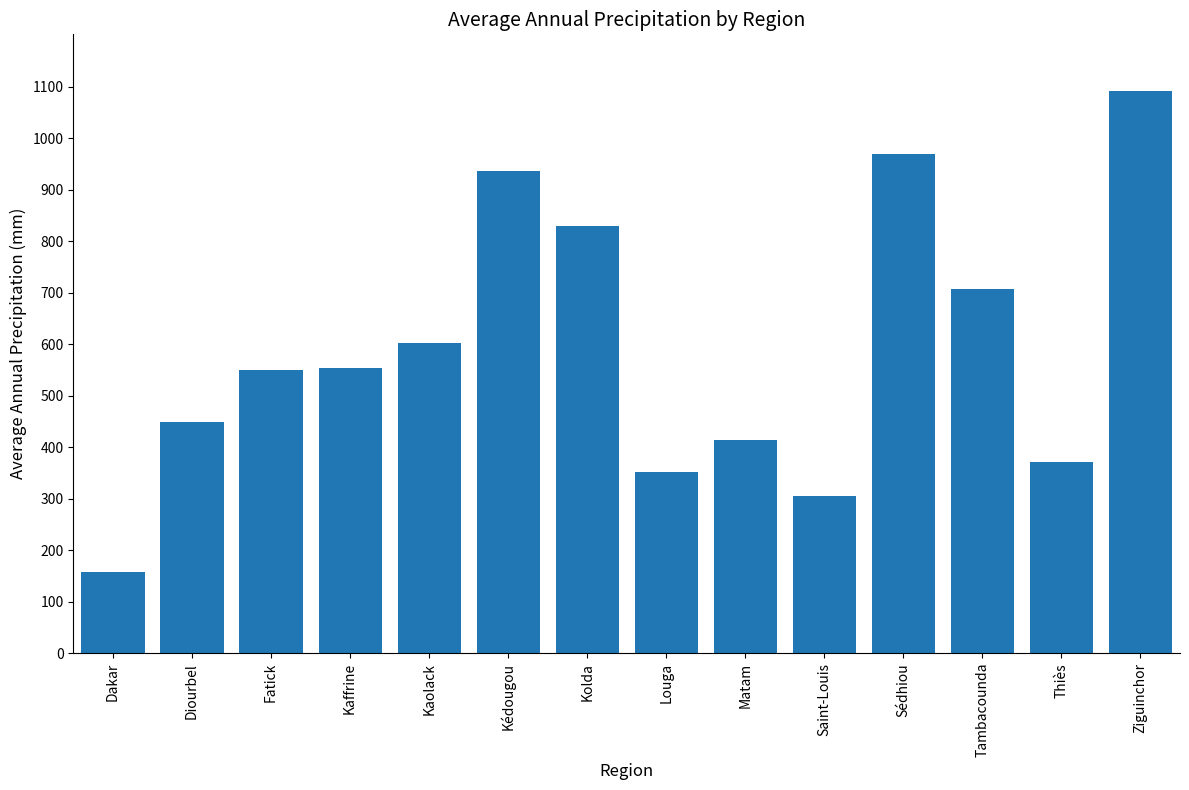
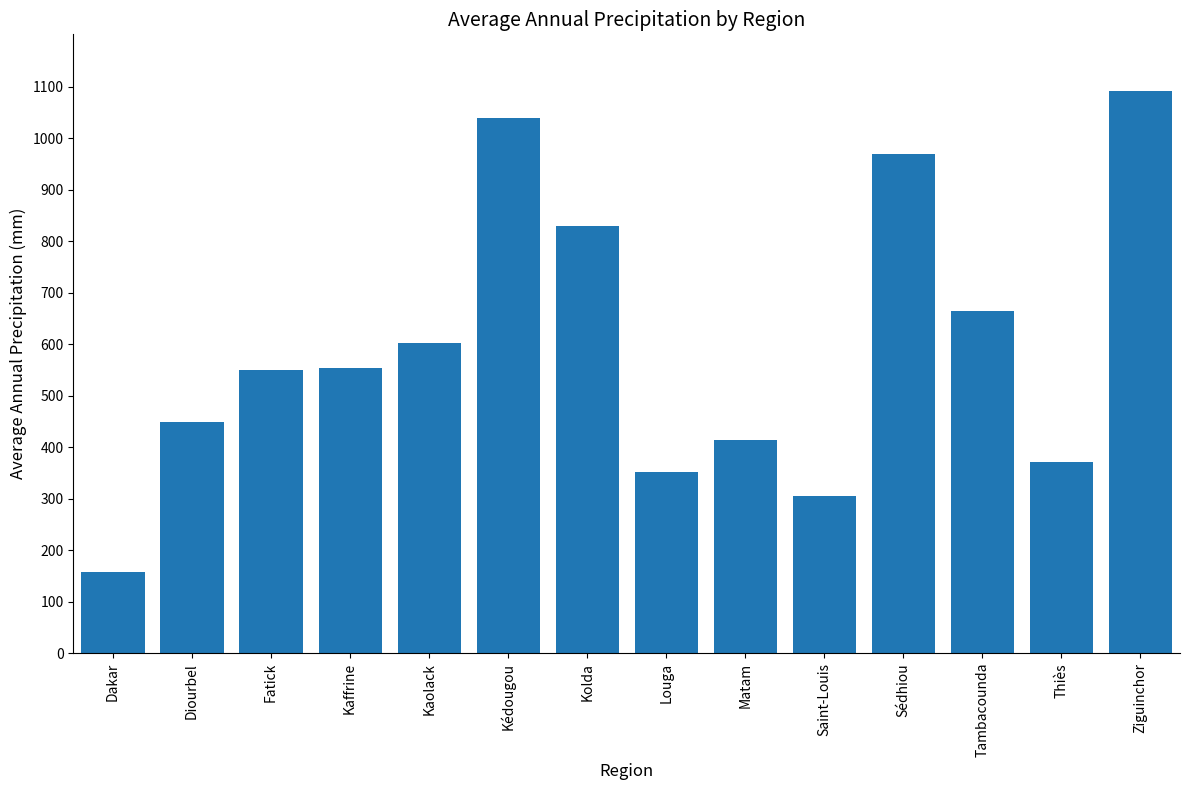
  {
    "Dakar": 160,
    "Diourbel": 450,
    "Fatick": 550,
    "Kaffrine": 550,
    "Kaolack": 600,
-   "Kédougou": 940,
+   "Kédougou": 1040,
    "Kolda": 830,
    "Louga": 350,
    "Matam": 410,
    "Saint-Louis": 310,
    "Sédhiou": 970,
-   "Tambacounda": 710,
+   "Tambacounda": 660,
    "Thiès": 370,
    "Ziguinchor": 1090
  }
